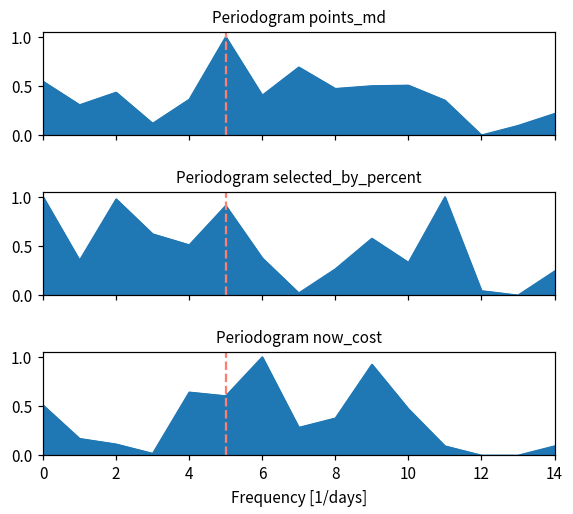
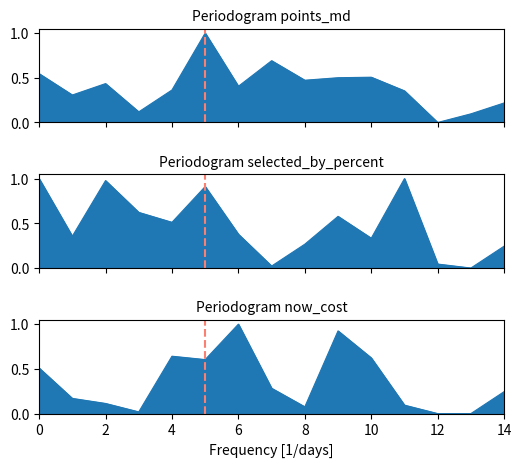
  {
    "Periodogram now_cost": {
      "0": 0.5,
      "2": 0.1,
      "4": 0.6,
      "6": 1.0,
-     "8": 0.4,
-     "10": 0.5,
+     "8": 0.1,
+     "10": 0.6,
      "12": 0.0,
-     "14": 0.1
+     "14": 0.2
    }
  }
